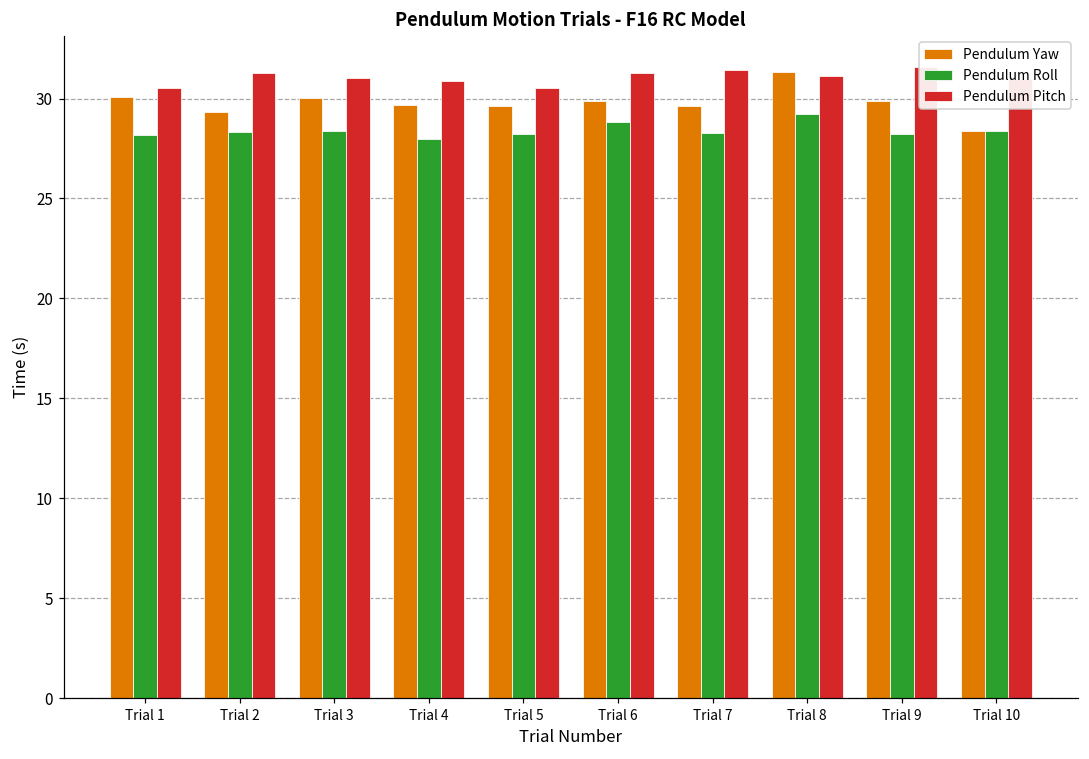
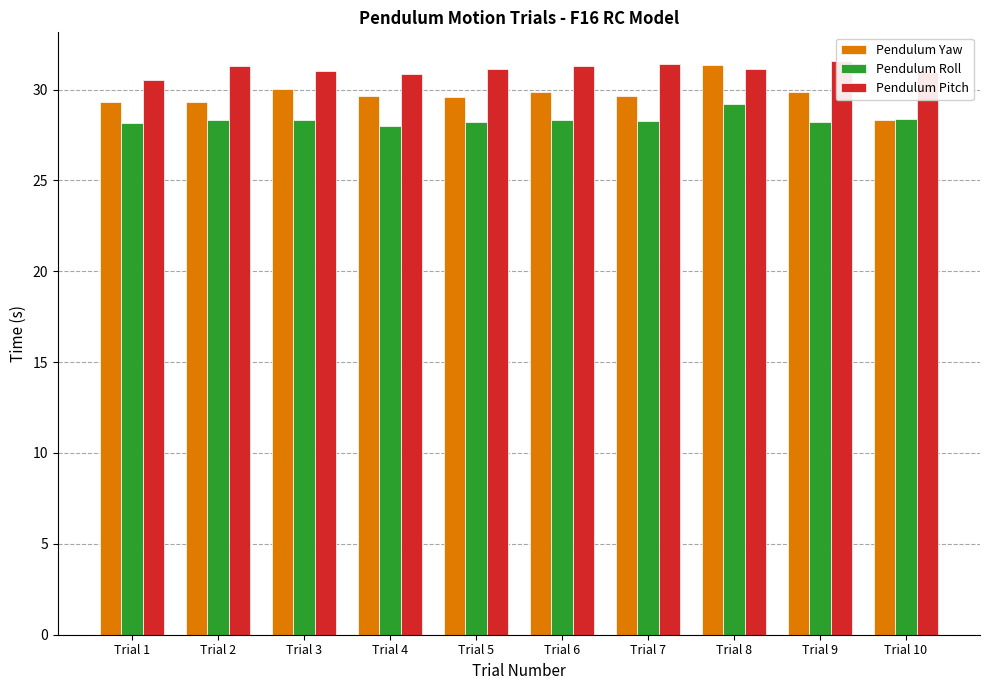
  {
    "Pendulum Yaw": {
-     "Trial 1": 30.1,
+     "Trial 1": 29.3,
      "Trial 2": 29.3,
      "Trial 3": 30.0,
      "Trial 4": 29.7,
      "Trial 5": 29.6,
      "Trial 6": 29.9,
      "Trial 7": 29.6,
      "Trial 8": 31.4,
      "Trial 9": 29.9,
      "Trial 10": 28.4
    },
    "Pendulum Roll": {
      "Trial 1": 28.2,
      "Trial 2": 28.3,
      "Trial 3": 28.4,
      "Trial 4": 28.0,
      "Trial 5": 28.2,
-     "Trial 6": 28.8,
+     "Trial 6": 28.3,
      "Trial 7": 28.3,
      "Trial 8": 29.2,
      "Trial 9": 28.2,
      "Trial 10": 28.4
    },
    "Pendulum Pitch": {
      "Trial 1": 30.5,
      "Trial 2": 31.3,
      "Trial 3": 31.0,
      "Trial 4": 30.9,
-     "Trial 5": 30.5,
+     "Trial 5": 31.1,
      "Trial 6": 31.3,
      "Trial 7": 31.4,
      "Trial 8": 31.2
    }
  }
